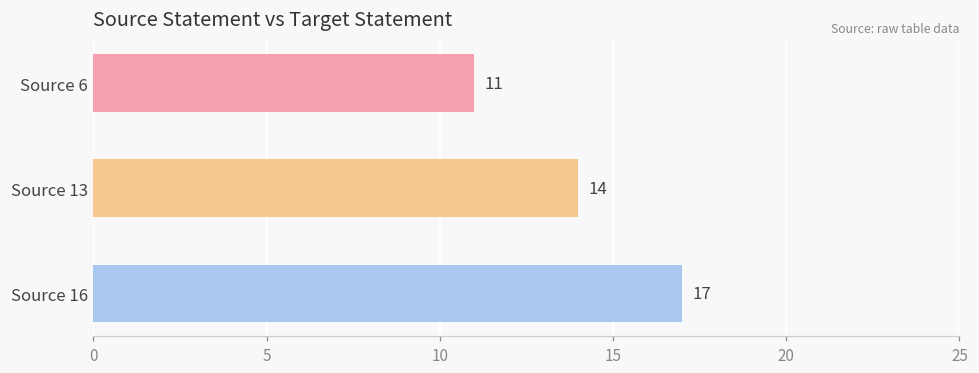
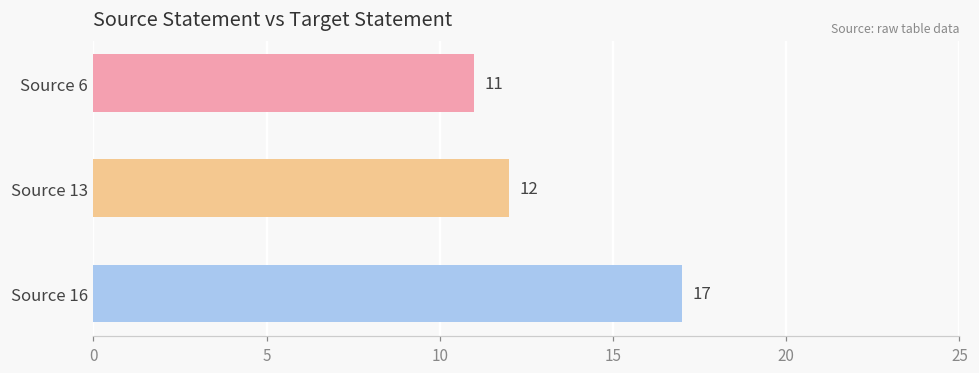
  {
    "Source 6": 11,
-   "Source 13": 14,
+   "Source 13": 12,
    "Source 16": 17
  }
